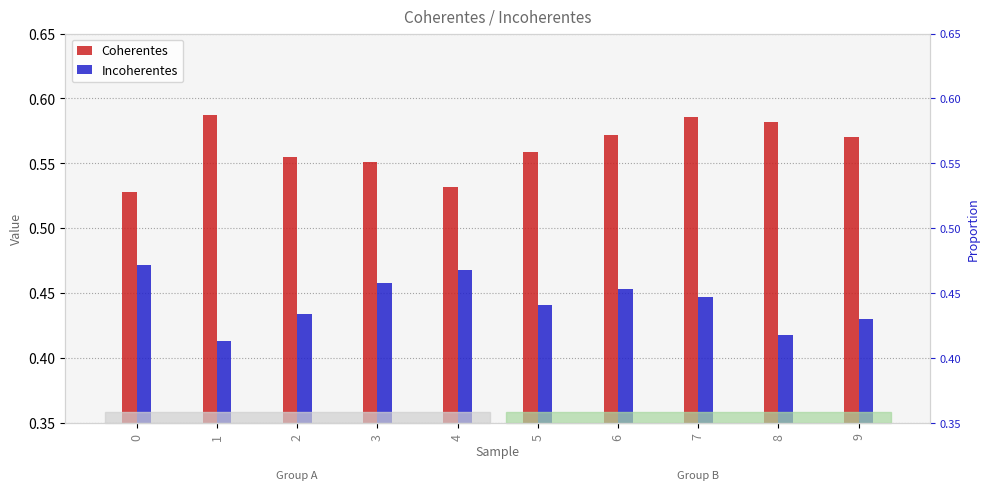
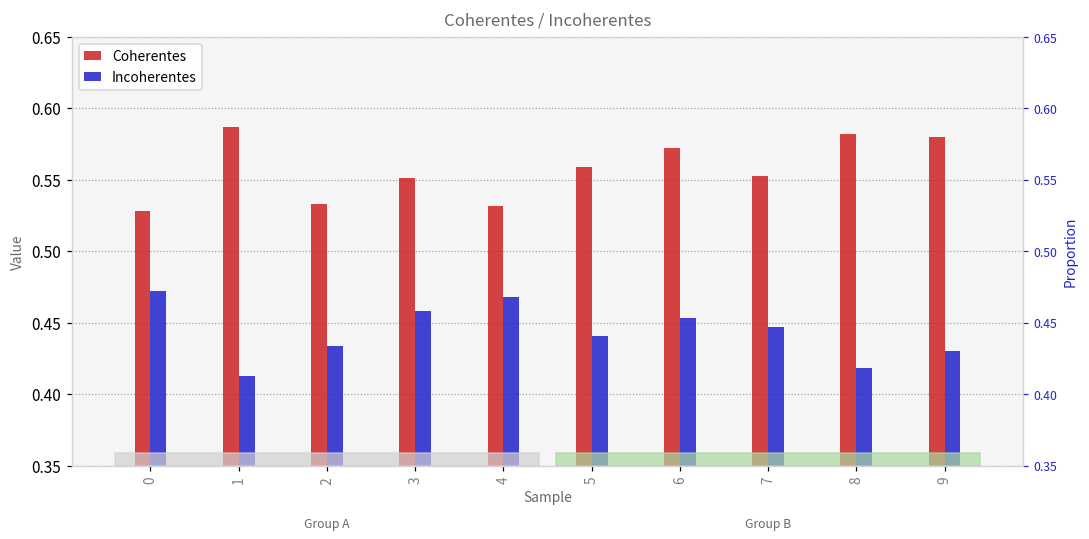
  {
    "Coherentes": {
      "0": 0.528,
      "1": 0.587,
-     "2": 0.555,
+     "2": 0.533,
      "3": 0.551,
      "4": 0.532,
      "5": 0.559,
      "6": 0.572,
-     "7": 0.586,
+     "7": 0.553,
      "8": 0.582,
-     "9": 0.57
+     "9": 0.58
    },
    "Incoherentes": {
      "0": 0.472,
      "1": 0.413,
      "2": 0.434,
      "3": 0.458,
      "4": 0.468,
      "5": 0.441,
      "6": 0.453,
      "7": 0.447,
      "8": 0.418,
      "9": 0.430
    }
  }
